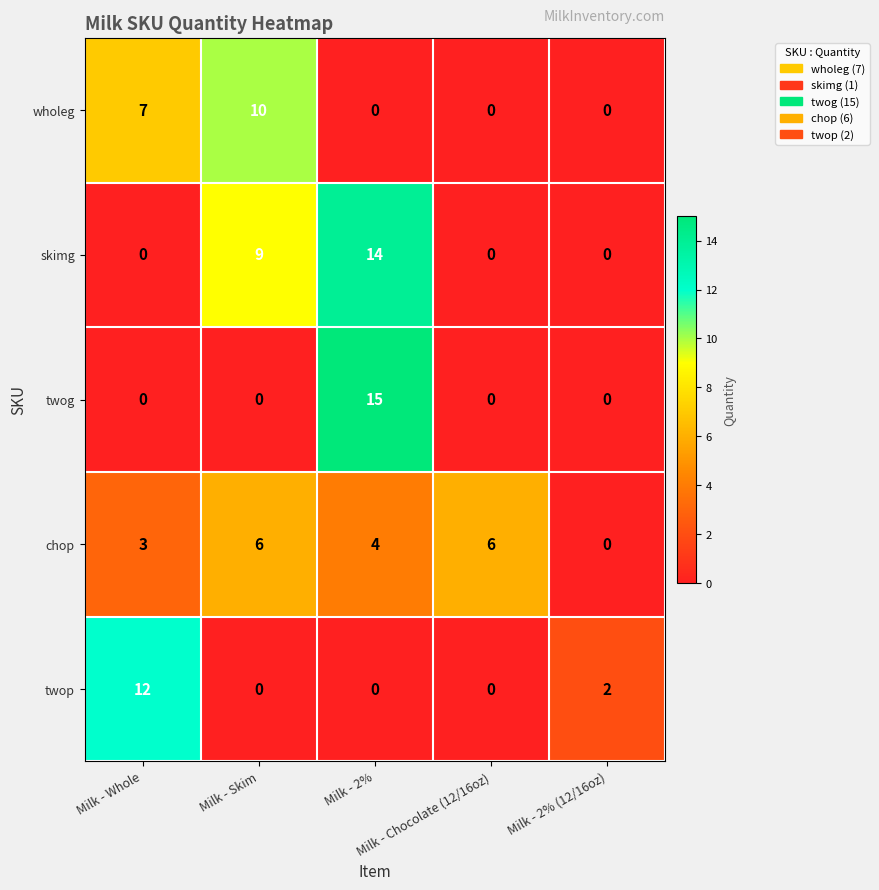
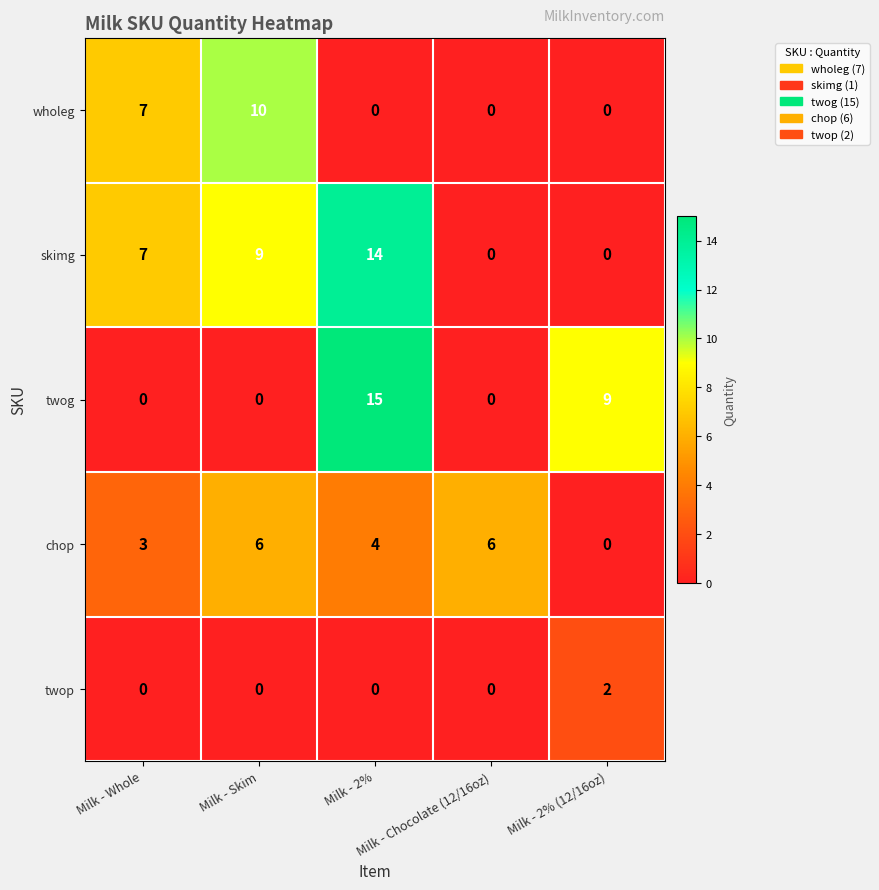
  {
    "wholeg": {
      "Milk - Whole": 7,
      "Milk - Skim": 10,
      "Milk - 2%": 0,
      "Milk - Chocolate (12/16oz)": 0,
      "Milk - 2% (12/16oz)": 0
    },
    "skimg": {
-     "Milk - Whole": 0,
+     "Milk - Whole": 7,
      "Milk - Skim": 9,
      "Milk - 2%": 14,
      "Milk - Chocolate (12/16oz)": 0,
      "Milk - 2% (12/16oz)": 0
    },
    "twog": {
      "Milk - Whole": 0,
      "Milk - Skim": 0,
      "Milk - 2%": 15,
      "Milk - Chocolate (12/16oz)": 0,
-     "Milk - 2% (12/16oz)": 0
+     "Milk - 2% (12/16oz)": 9
    },
    "chop": {
      "Milk - Whole": 3,
      "Milk - Skim": 6,
      "Milk - 2%": 4,
      "Milk - Chocolate (12/16oz)": 6,
      "Milk - 2% (12/16oz)": 0
    },
    "twop": {
-     "Milk - Whole": 12,
+     "Milk - Whole": 0,
      "Milk - Skim": 0,
      "Milk - 2%": 0,
      "Milk - Chocolate (12/16oz)": 0,
      "Milk - 2% (12/16oz)": 2
    }
  }
